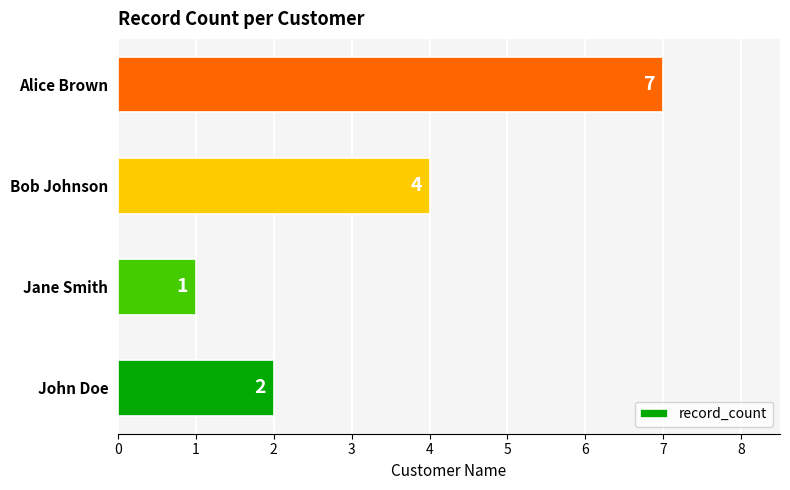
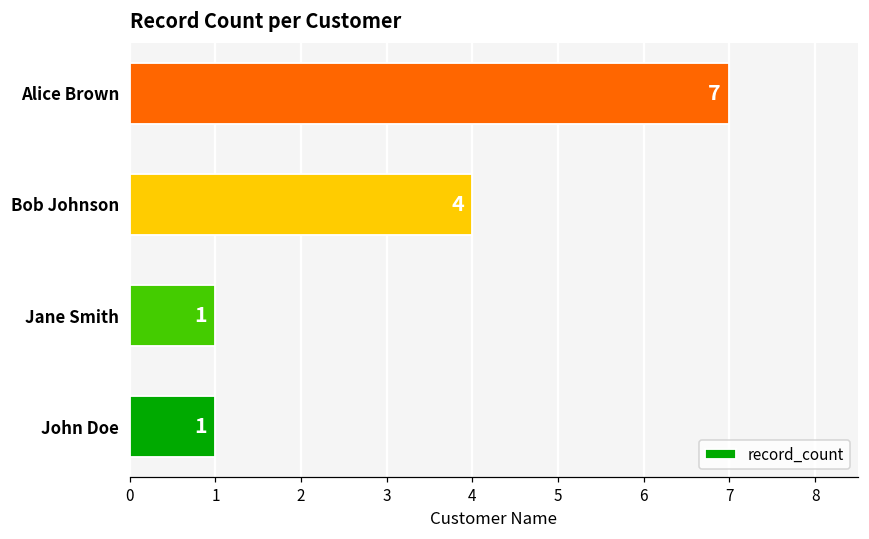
  {
    "Alice Brown": 7,
    "Bob Johnson": 4,
    "Jane Smith": 1,
-   "John Doe": 2
+   "John Doe": 1
  }
